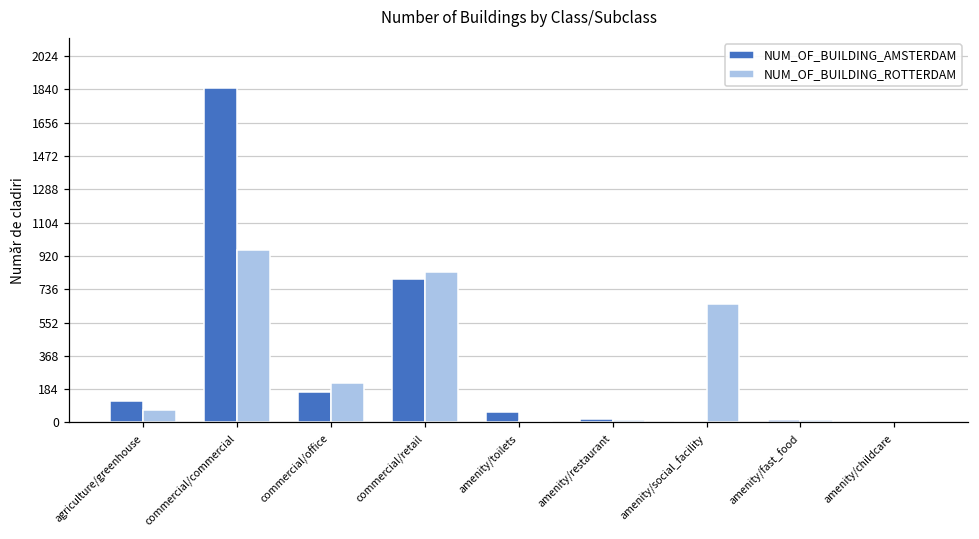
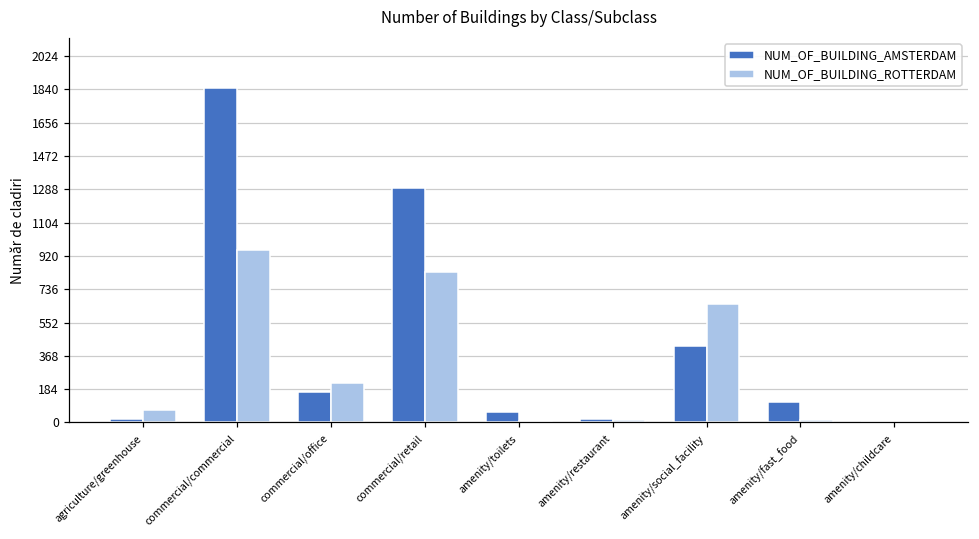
  {
    "NUM_OF_BUILDING_AMSTERDAM": {
-     "agriculture/greenhouse": 120,
+     "agriculture/greenhouse": 20,
      "commercial/commercial": 1850,
      "commercial/office": 170,
-     "commercial/retail": 790,
+     "commercial/retail": 1290,
      "amenity/toilets": 60,
      "amenity/restaurant": 20,
-     "amenity/social_facility": 0,
-     "amenity/fast_food": 10
+     "amenity/social_facility": 420,
+     "amenity/fast_food": 110
    },
    "NUM_OF_BUILDING_ROTTERDAM": {
      "agriculture/greenhouse": 70,
      "commercial/commercial": 950,
      "commercial/office": 220,
      "commercial/retail": 830,
      "amenity/restaurant": 20,
      "amenity/social_facility": 650,
      "amenity/fast_food": 20
    }
  }
